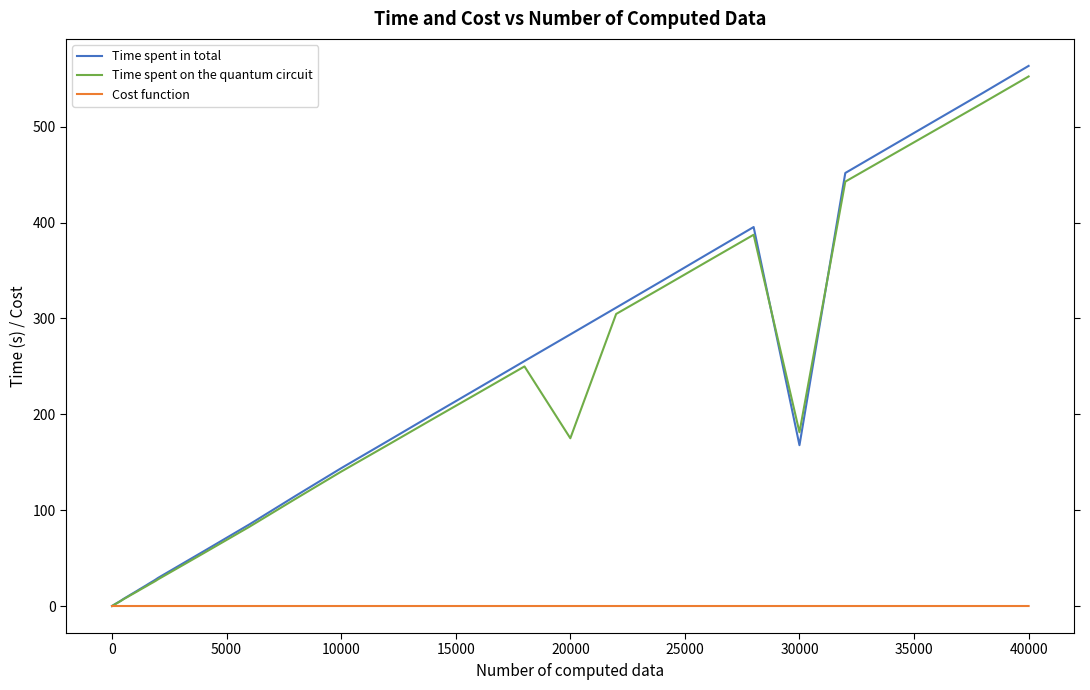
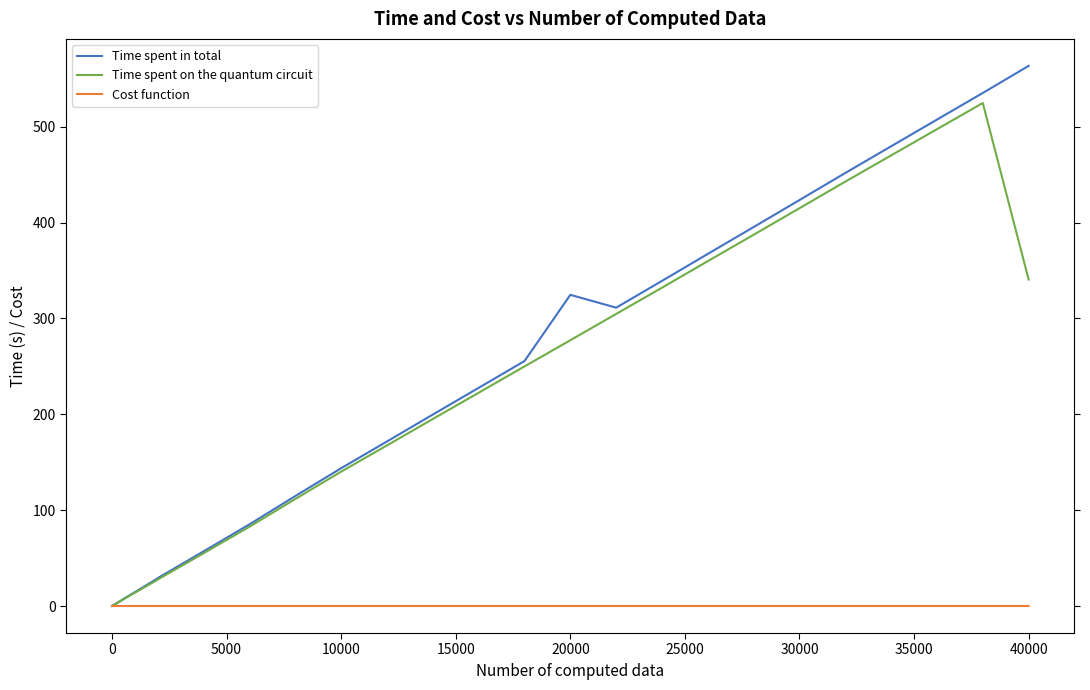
  {
    "Time spent in total": {
      "10000": 140,
-     "20000": 280,
-     "30000": 170,
+     "20000": 320,
+     "30000": 420,
      "40000": 560
    },
    "Time spent on the quantum circuit": {
      "10000": 140,
-     "20000": 180,
-     "30000": 180,
-     "40000": 550
+     "20000": 280,
+     "30000": 410,
+     "40000": 340
    },
    "Cost function": {
      "10000": 0,
      "20000": 0,
      "30000": 0,
      "40000": 0
    }
  }
